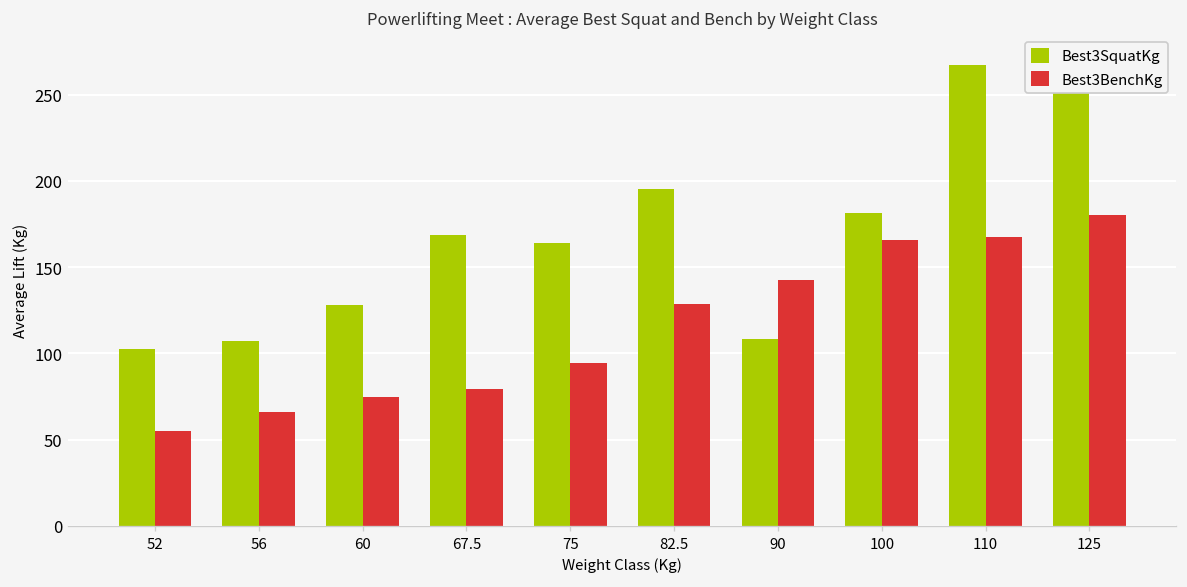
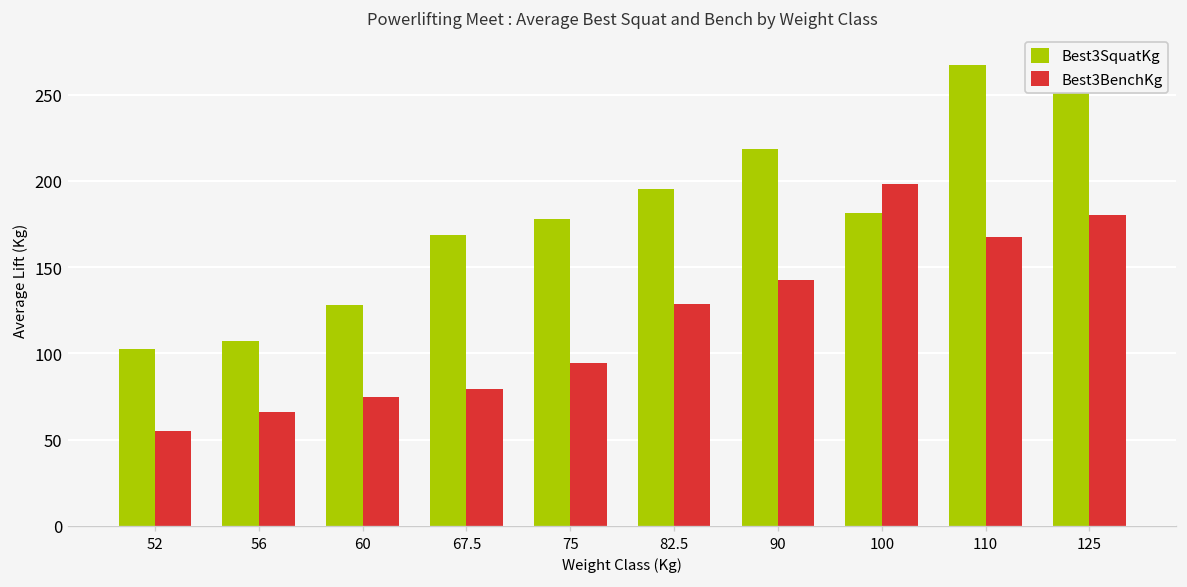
  {
    "Best3SquatKg": {
      "52": 103,
      "56": 108,
      "60": 128,
      "67.5": 169,
-     "75": 164,
+     "75": 178,
      "82.5": 196,
-     "90": 108,
+     "90": 219,
      "100": 182,
      "110": 268
    },
    "Best3BenchKg": {
      "52": 55,
      "56": 66,
      "60": 75,
      "67.5": 79,
      "75": 95,
      "82.5": 129,
      "90": 143,
-     "100": 166,
+     "100": 198,
      "110": 168,
      "125": 181
    }
  }
